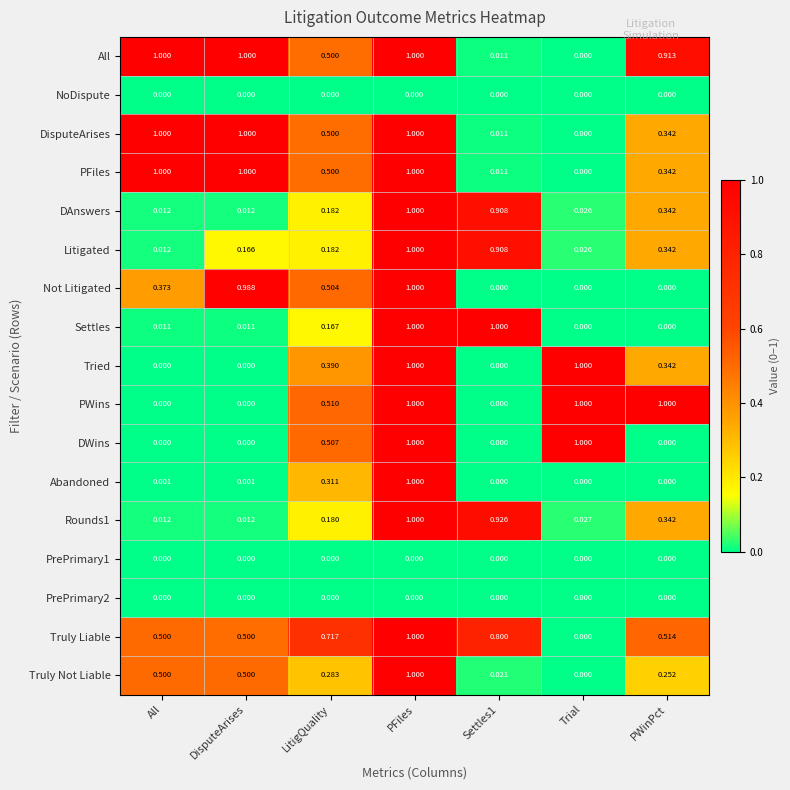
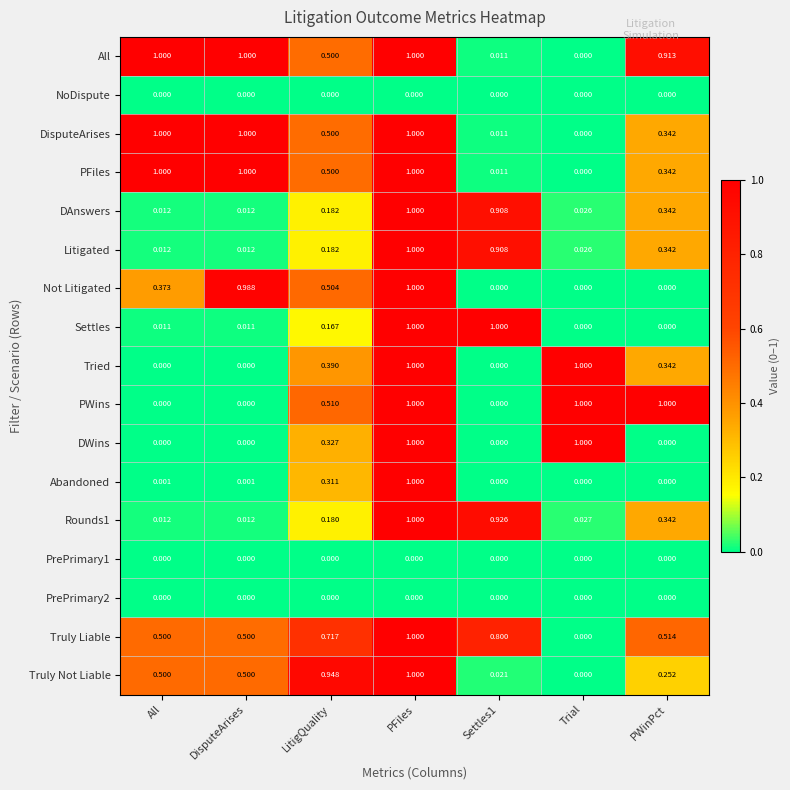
  {
    "All": {
      "All": 1.000,
      "DisputeArises": 1.000,
      "LitigQuality": 0.500,
      "PFiles": 1.000,
      "Settles1": 0.011,
      "Trial": 0.000,
      "PWinPct": 0.913
    },
    "NoDispute": {
      "All": 0.000,
      "DisputeArises": 0.000,
      "LitigQuality": 0.000,
      "PFiles": 0.000,
      "Settles1": 0.000,
      "Trial": 0.000,
      "PWinPct": 0.000
    },
    "DisputeArises": {
      "All": 1.000,
      "DisputeArises": 1.000,
      "LitigQuality": 0.500,
      "PFiles": 1.000,
      "Settles1": 0.011,
      "Trial": 0.000,
      "PWinPct": 0.342
    },
    "PFiles": {
      "All": 1.000,
      "DisputeArises": 1.000,
      "LitigQuality": 0.500,
      "PFiles": 1.000,
      "Settles1": 0.011,
      "Trial": 0.000,
      "PWinPct": 0.342
    },
    "DAnswers": {
      "All": 0.012,
      "DisputeArises": 0.012,
      "LitigQuality": 0.182,
      "PFiles": 1.000,
      "Settles1": 0.908,
      "Trial": 0.026,
      "PWinPct": 0.342
    },
    "Litigated": {
      "All": 0.012,
-     "DisputeArises": 0.166,
+     "DisputeArises": 0.012,
      "LitigQuality": 0.182,
      "PFiles": 1.000,
      "Settles1": 0.908,
      "Trial": 0.026,
      "PWinPct": 0.342
    },
    "Not Litigated": {
      "All": 0.373,
      "DisputeArises": 0.988,
      "LitigQuality": 0.504,
      "PFiles": 1.000,
      "Settles1": 0.000,
      "Trial": 0.000,
      "PWinPct": 0.000
    },
    "Settles": {
      "All": 0.011,
      "DisputeArises": 0.011,
      "LitigQuality": 0.167,
      "PFiles": 1.000,
      "Settles1": 1.000,
      "Trial": 0.000,
      "PWinPct": 0.000
    },
    "Tried": {
      "All": 0.000,
      "DisputeArises": 0.000,
      "LitigQuality": 0.390,
      "PFiles": 1.000,
      "Settles1": 0.000,
      "Trial": 1.000,
      "PWinPct": 0.342
    },
    "PWins": {
      "All": 0.000,
      "DisputeArises": 0.000,
      "LitigQuality": 0.510,
      "PFiles": 1.000,
      "Settles1": 0.000,
      "Trial": 1.000,
      "PWinPct": 1.000
    },
    "DWins": {
      "All": 0.000,
      "DisputeArises": 0.000,
-     "LitigQuality": 0.507,
+     "LitigQuality": 0.327,
      "PFiles": 1.000,
      "Settles1": 0.000,
      "Trial": 1.000,
      "PWinPct": 0.000
    },
    "Abandoned": {
      "All": 0.001,
      "DisputeArises": 0.001,
      "LitigQuality": 0.311,
      "PFiles": 1.000,
      "Settles1": 0.000,
      "Trial": 0.000,
      "PWinPct": 0.000
    },
    "Rounds1": {
      "All": 0.012,
      "DisputeArises": 0.012,
      "LitigQuality": 0.180,
      "PFiles": 1.000,
      "Settles1": 0.926,
      "Trial": 0.027,
      "PWinPct": 0.342
    },
    "PrePrimary1": {
      "All": 0.000,
      "DisputeArises": 0.000,
      "LitigQuality": 0.000,
      "PFiles": 0.000,
      "Settles1": 0.000,
      "Trial": 0.000,
      "PWinPct": 0.000
    },
    "PrePrimary2": {
      "All": 0.000,
      "DisputeArises": 0.000,
      "LitigQuality": 0.000,
      "PFiles": 0.000,
      "Settles1": 0.000,
      "Trial": 0.000,
      "PWinPct": 0.000
    },
    "Truly Liable": {
      "All": 0.500,
      "DisputeArises": 0.500,
      "LitigQuality": 0.717,
      "PFiles": 1.000,
      "Settles1": 0.800,
      "Trial": 0.000,
      "PWinPct": 0.514
    },
    "Truly Not Liable": {
      "All": 0.500,
      "DisputeArises": 0.500,
-     "LitigQuality": 0.283,
+     "LitigQuality": 0.948,
      "PFiles": 1.000,
      "Settles1": 0.021,
      "Trial": 0.000,
      "PWinPct": 0.252
    }
  }
